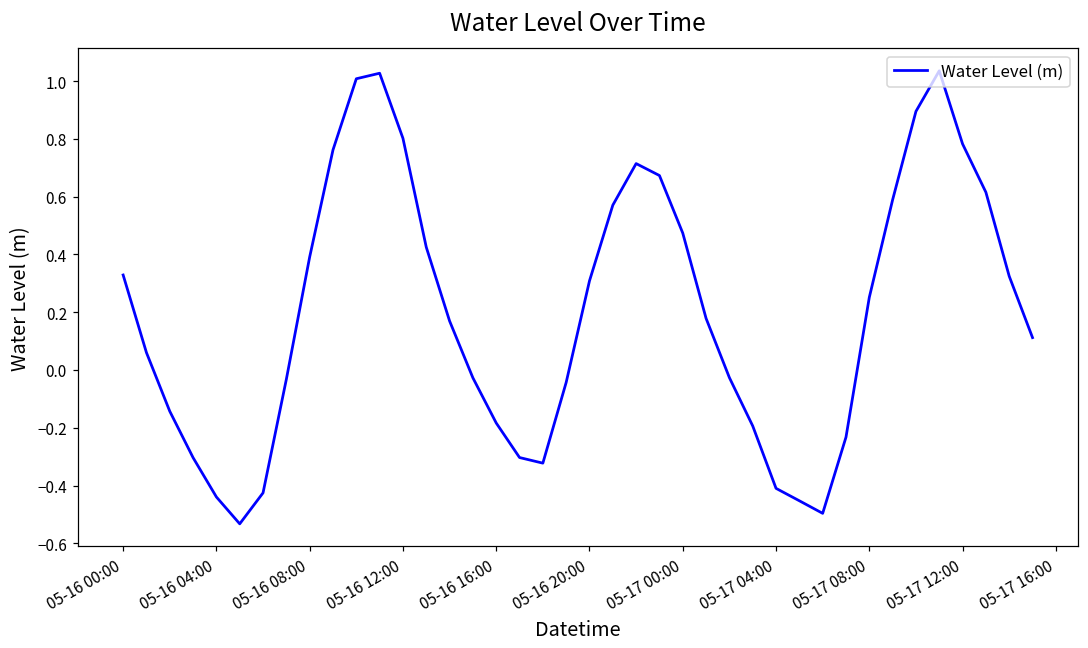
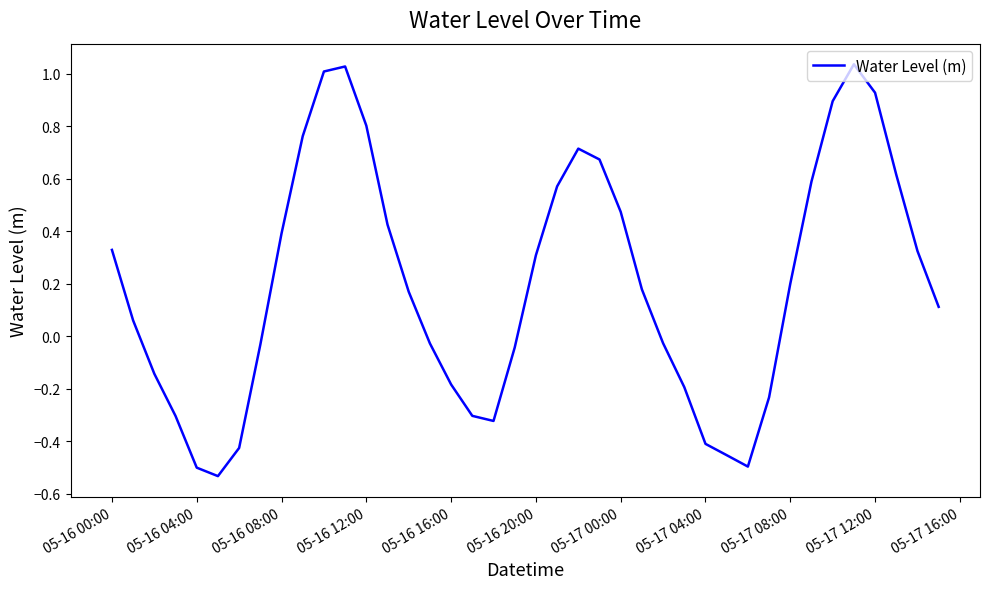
  {
    "05-16 00:00": 0.33,
-   "05-16 04:00": -0.44,
+   "05-16 04:00": -0.50,
    "05-16 08:00": 0.39,
    "05-16 12:00": 0.80,
    "05-16 16:00": -0.18,
    "05-16 20:00": 0.31,
    "05-17 00:00": 0.47,
    "05-17 04:00": -0.41,
-   "05-17 08:00": 0.25,
-   "05-17 12:00": 0.78
+   "05-17 08:00": 0.20,
+   "05-17 12:00": 0.93
  }
